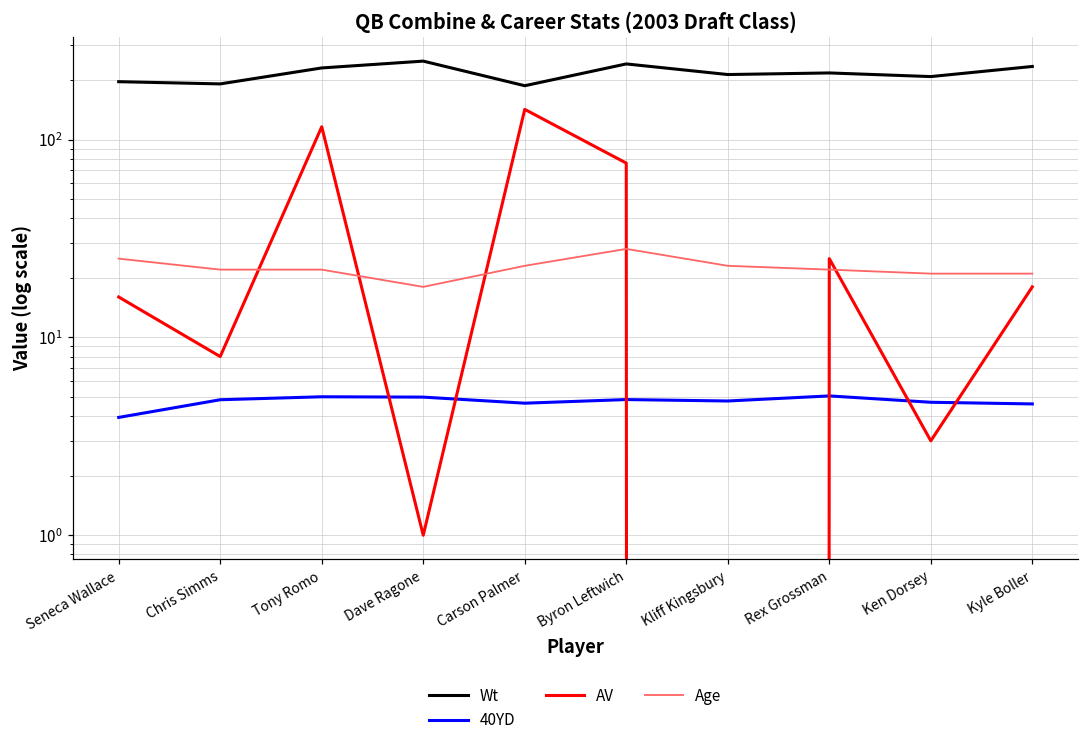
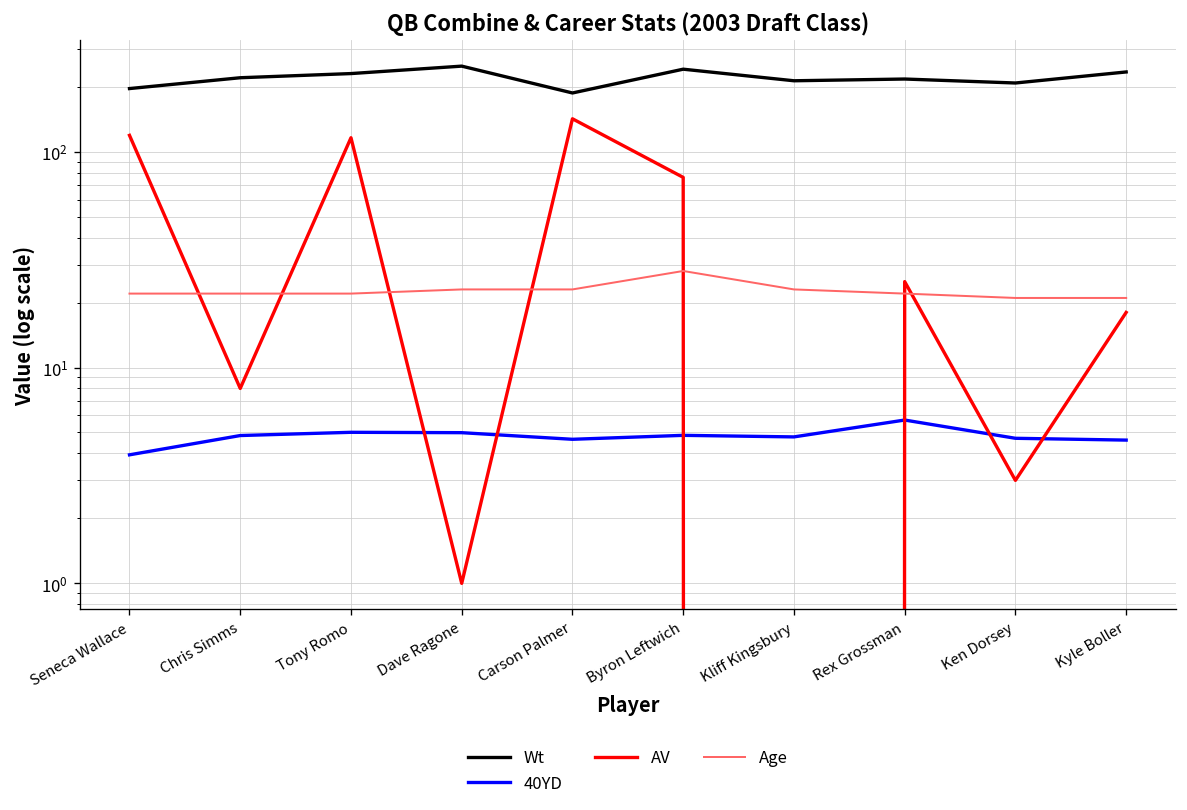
  {
    "Wt": {
      "Seneca Wallace": 200,
-     "Chris Simms": 190,
+     "Chris Simms": 220,
      "Tony Romo": 230,
      "Dave Ragone": 250,
      "Carson Palmer": 190,
      "Byron Leftwich": 240,
      "Kliff Kingsbury": 210,
      "Rex Grossman": 220,
      "Ken Dorsey": 210,
      "Kyle Boller": 230
    },
    "40YD": {
      "Seneca Wallace": 3.9,
      "Chris Simms": 4.8,
      "Tony Romo": 5.0,
      "Dave Ragone": 5.0,
      "Carson Palmer": 4.7,
      "Byron Leftwich": 4.9,
      "Kliff Kingsbury": 4.8,
-     "Rex Grossman": 5.1,
+     "Rex Grossman": 5.7,
      "Ken Dorsey": 4.7,
      "Kyle Boller": 4.6
    },
    "AV": {
-     "Seneca Wallace": 16,
+     "Seneca Wallace": 120,
      "Chris Simms": 8,
      "Tony Romo": 120,
      "Dave Ragone": 1,
      "Carson Palmer": 140,
      "Byron Leftwich": 76,
      "Rex Grossman": 25,
      "Ken Dorsey": 3,
      "Kyle Boller": 18
    },
    "Age": {
-     "Seneca Wallace": 25,
+     "Seneca Wallace": 22,
      "Chris Simms": 22,
      "Tony Romo": 22,
-     "Dave Ragone": 18,
+     "Dave Ragone": 23,
      "Carson Palmer": 23,
      "Byron Leftwich": 28,
      "Kliff Kingsbury": 23,
      "Rex Grossman": 22,
      "Ken Dorsey": 21,
      "Kyle Boller": 21
    }
  }
